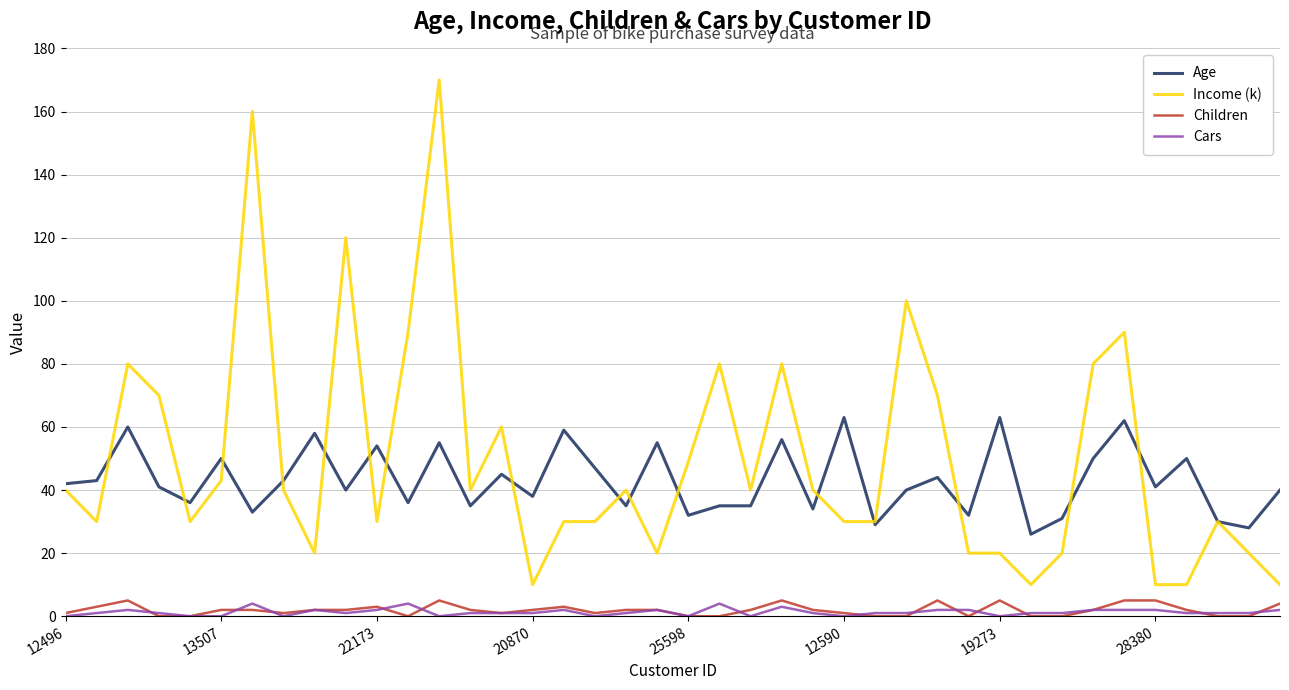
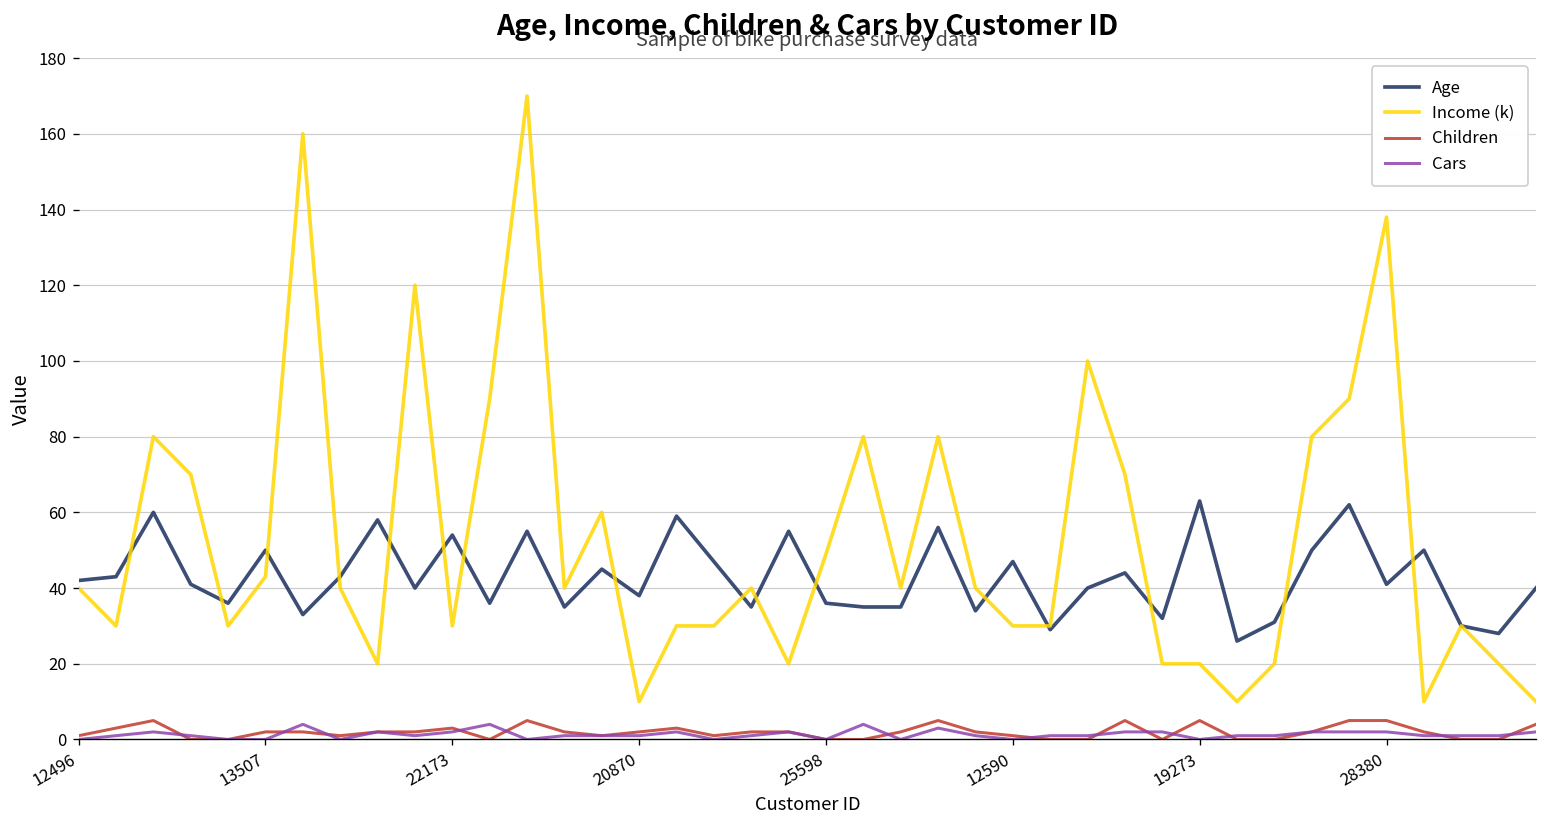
  {
    "Age": {
      "12496": 42,
      "13507": 50,
      "22173": 54,
      "20870": 38,
-     "25598": 32,
-     "12590": 63,
+     "25598": 36,
+     "12590": 47,
      "19273": 63,
      "28380": 41
    },
    "Income (k)": {
      "12496": 40,
      "13507": 43,
      "22173": 30,
      "20870": 10,
      "25598": 49,
      "12590": 30,
      "19273": 20,
-     "28380": 10
+     "28380": 138
    },
    "Children": {
      "12496": 1,
      "13507": 2,
      "22173": 3,
      "20870": 2,
      "12590": 1,
      "19273": 5,
      "28380": 5
    },
    "Cars": {
      "12496": 0,
      "13507": 0,
      "22173": 2,
      "20870": 1,
      "12590": 0,
      "19273": 0,
      "28380": 2
    }
  }
